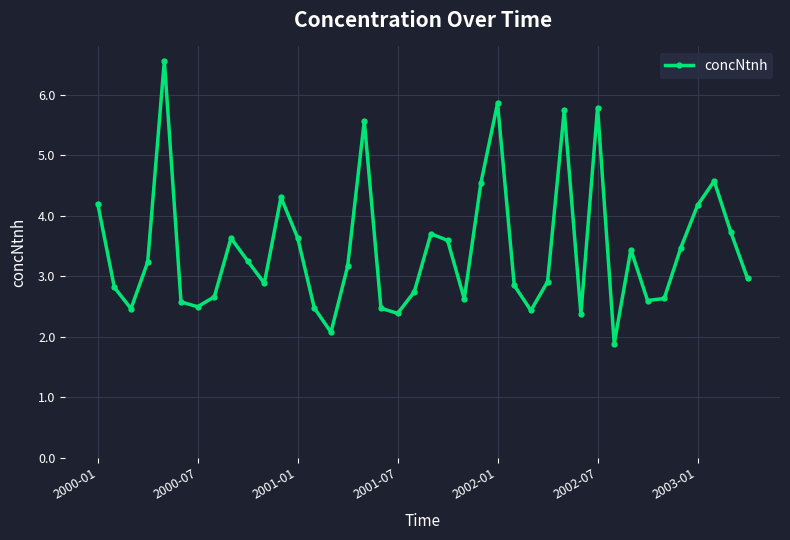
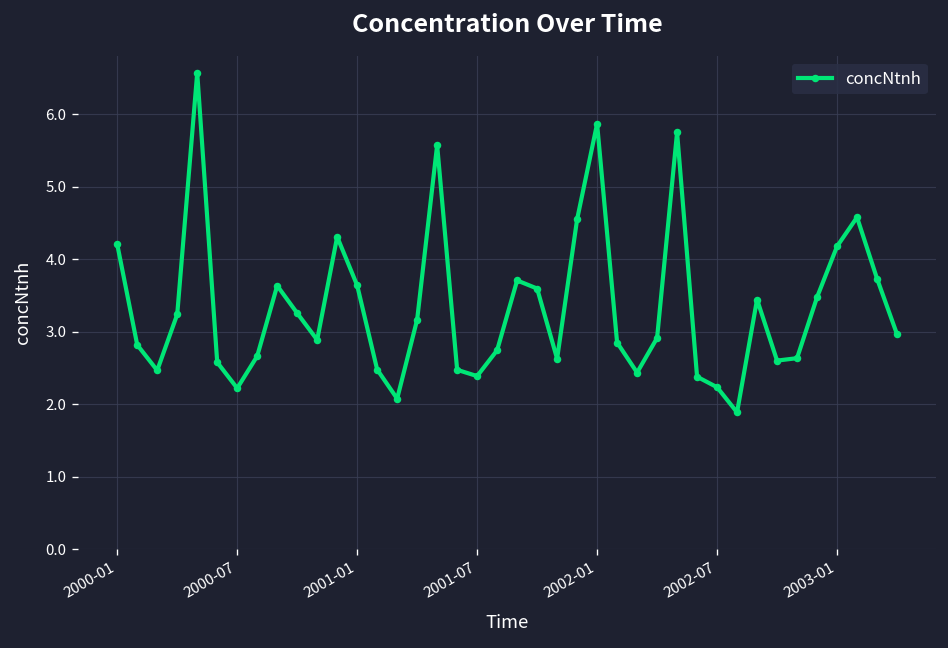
  {
    "2000-01": 4.2,
-   "2000-07": 2.5,
+   "2000-07": 2.2,
    "2001-01": 3.6,
    "2001-07": 2.4,
    "2002-01": 5.9,
-   "2002-07": 5.8,
+   "2002-07": 2.2,
    "2003-01": 4.2
  }
